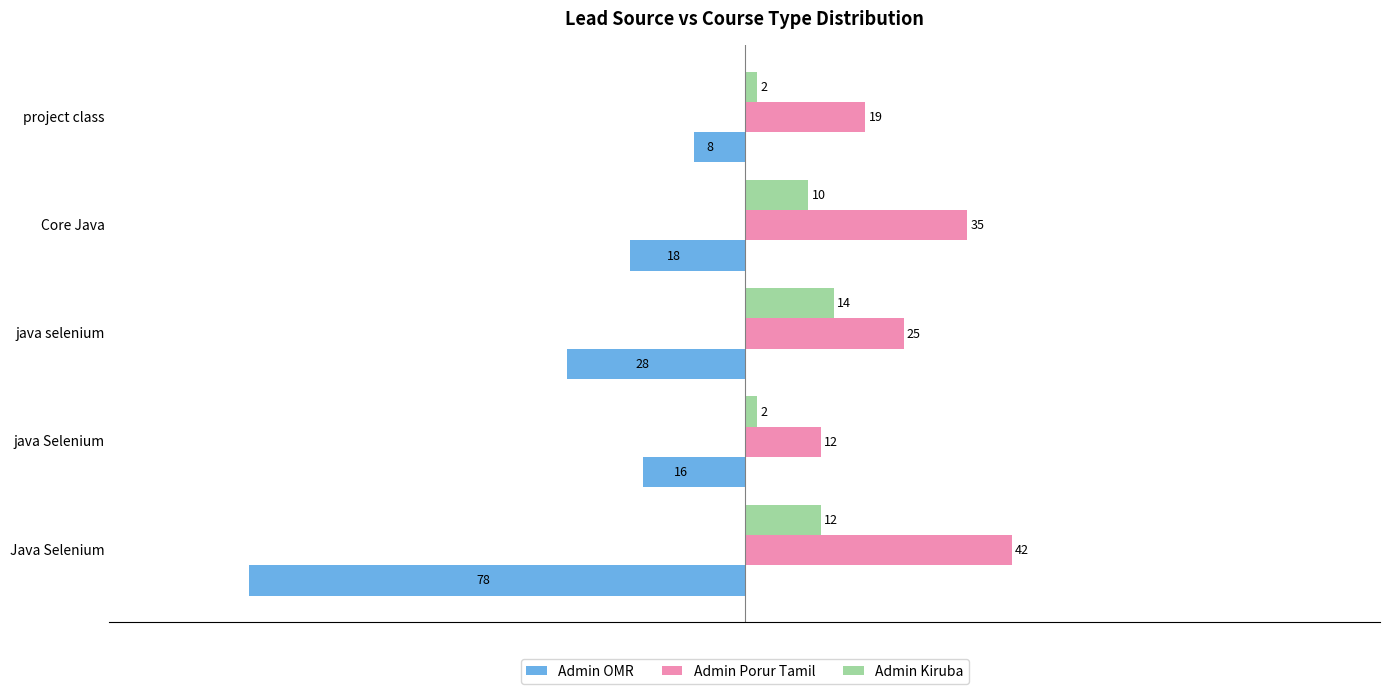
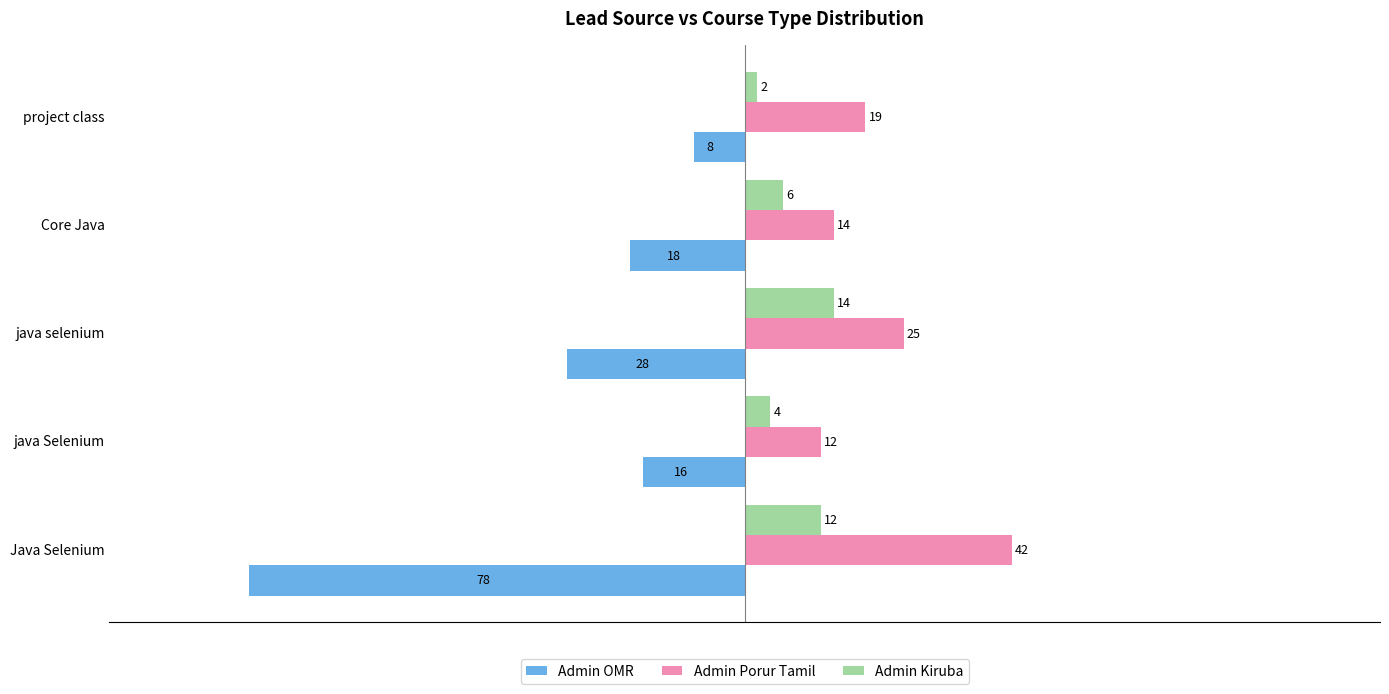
  {
    "Admin Porur Tamil": {
      "project class": 19,
-     "Core Java": 35,
+     "Core Java": 14,
      "java selenium": 25,
      "java Selenium": 12,
      "Java Selenium": 42
    },
    "Admin Kiruba": {
      "project class": 2,
-     "Core Java": 10,
+     "Core Java": 6,
      "java selenium": 14,
-     "java Selenium": 2,
+     "java Selenium": 4,
      "Java Selenium": 12
    }
  }
